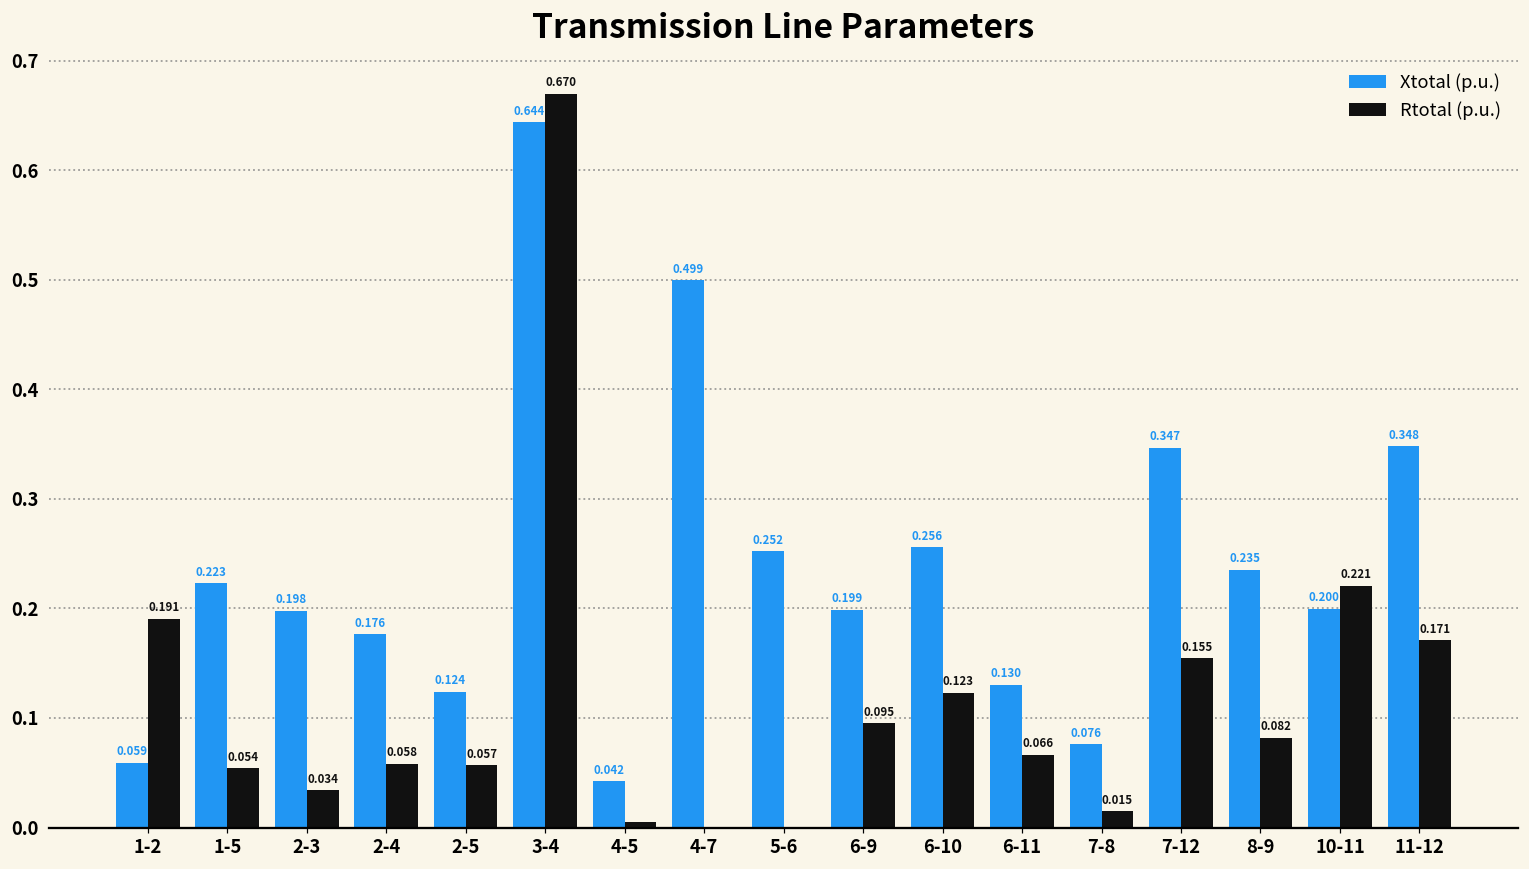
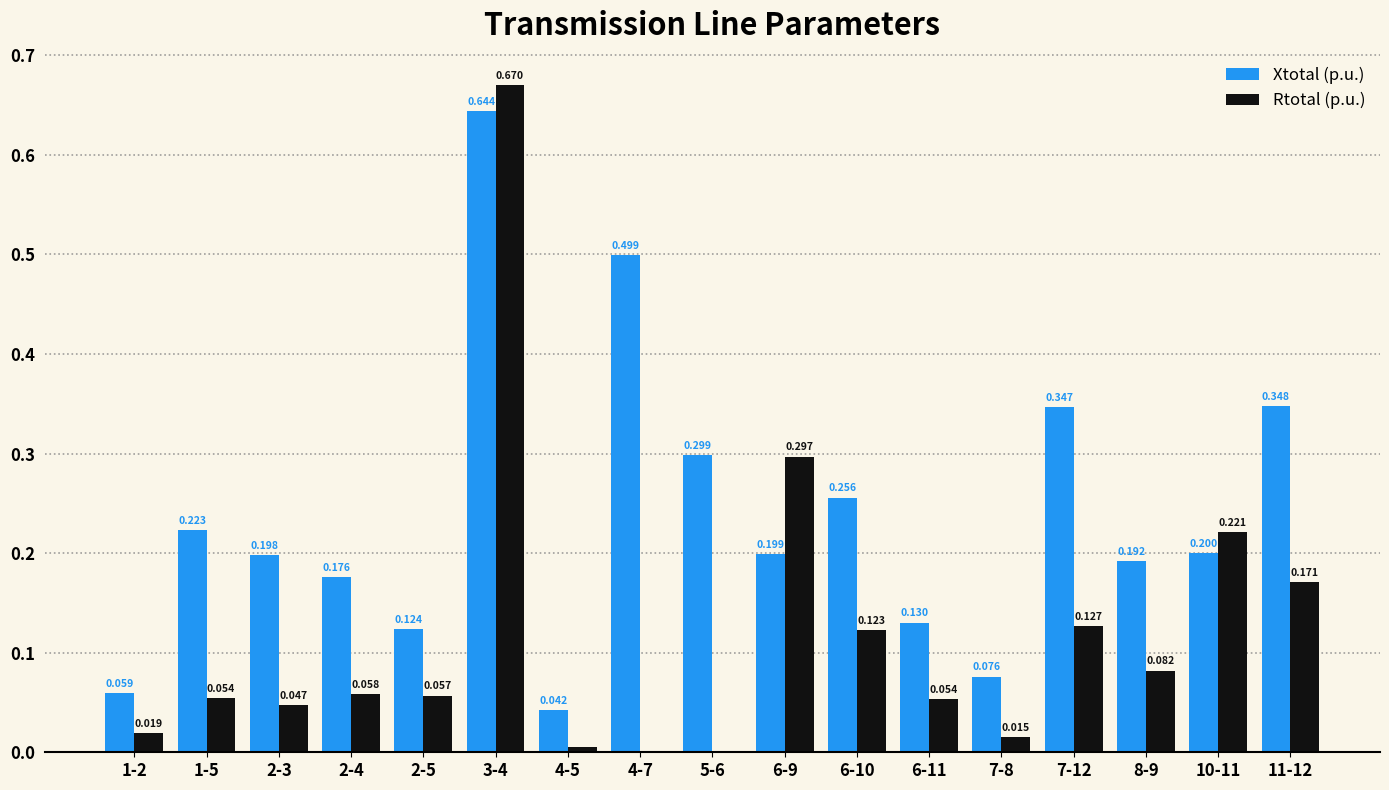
  {
    "Xtotal (p.u.)": {
      "1-2": 0.059,
      "1-5": 0.223,
      "2-3": 0.198,
      "2-4": 0.176,
      "2-5": 0.124,
      "3-4": 0.644,
      "4-5": 0.042,
      "4-7": 0.499,
-     "5-6": 0.252,
+     "5-6": 0.299,
      "6-9": 0.199,
      "6-10": 0.256,
      "6-11": 0.130,
      "7-8": 0.076,
      "7-12": 0.347,
-     "8-9": 0.235,
+     "8-9": 0.192,
      "10-11": 0.200,
      "11-12": 0.348
    },
    "Rtotal (p.u.)": {
-     "1-2": 0.191,
+     "1-2": 0.019,
      "1-5": 0.054,
-     "2-3": 0.034,
+     "2-3": 0.047,
      "2-4": 0.058,
      "2-5": 0.057,
      "3-4": 0.670,
-     "6-9": 0.095,
+     "6-9": 0.297,
      "6-10": 0.123,
-     "6-11": 0.066,
+     "6-11": 0.054,
      "7-8": 0.015,
-     "7-12": 0.155,
+     "7-12": 0.127,
      "8-9": 0.082,
      "10-11": 0.221,
      "11-12": 0.171
    }
  }
